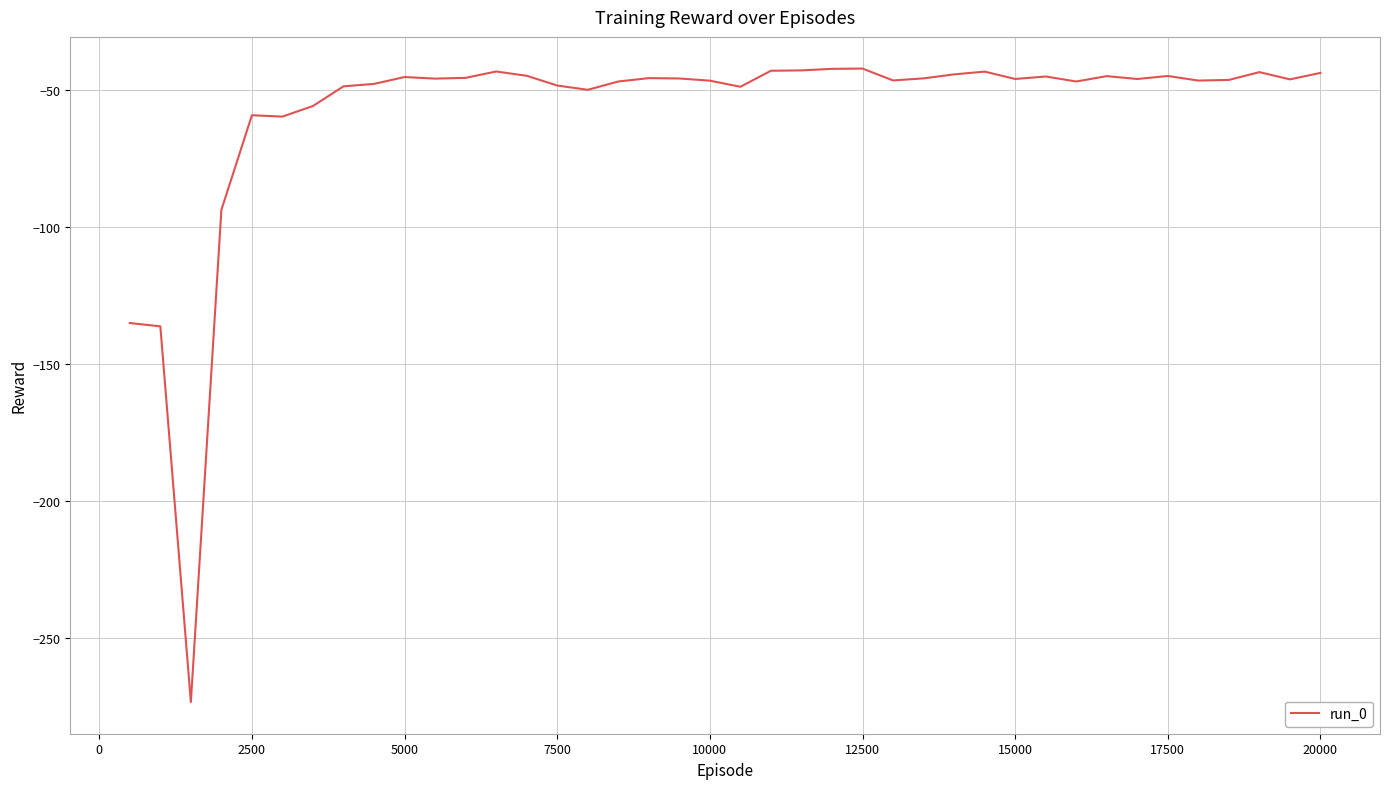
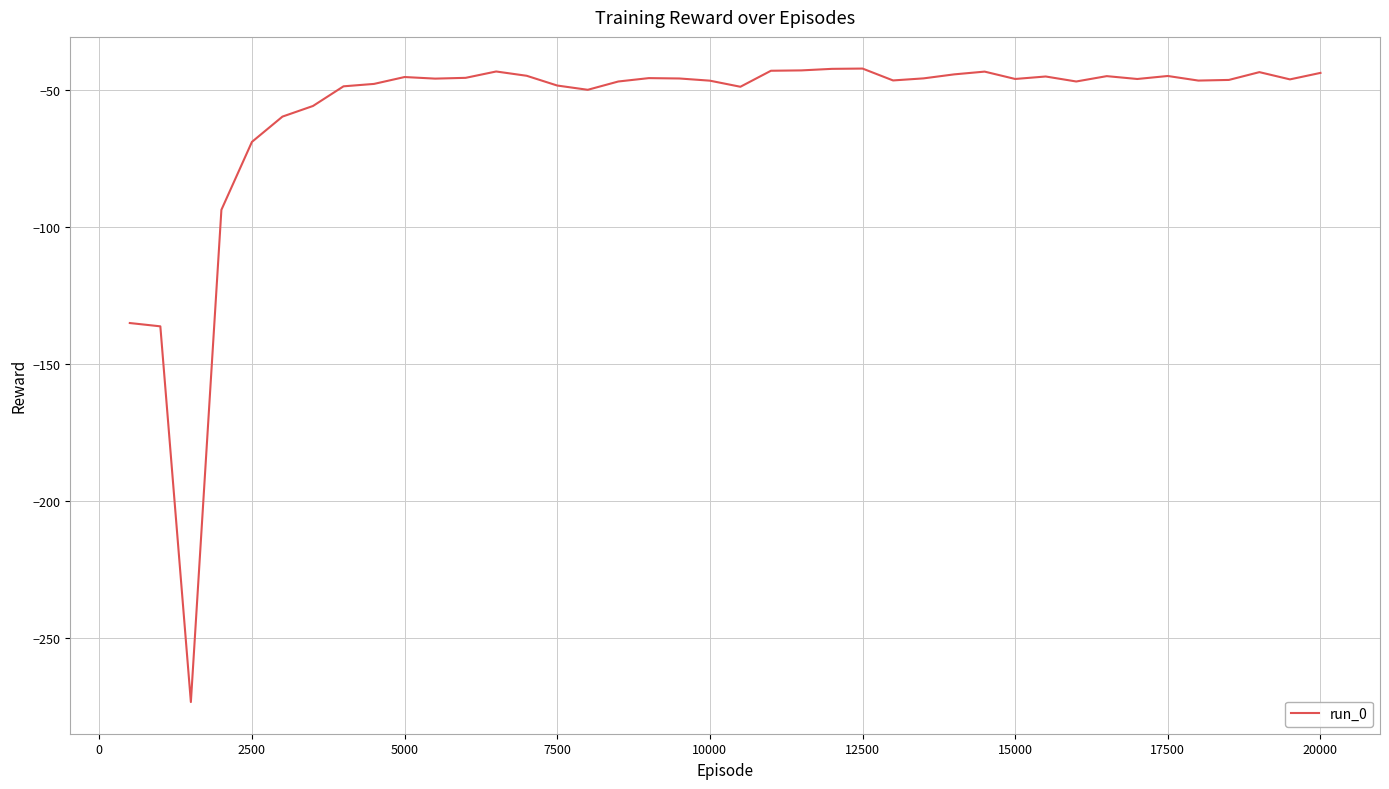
  {
-   "2500": -59,
+   "2500": -69,
    "5000": -45,
    "7500": -48,
    "10000": -47,
    "12500": -42,
    "15000": -46,
    "17500": -45,
    "20000": -44
  }
